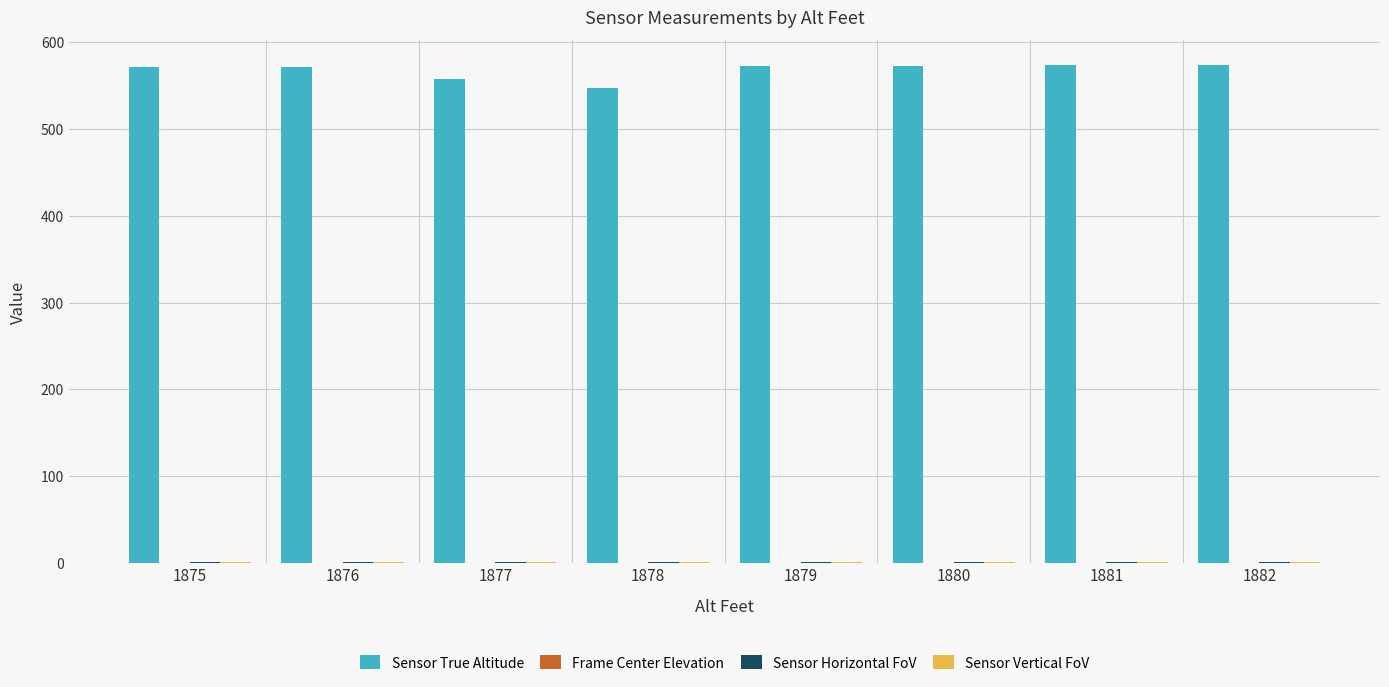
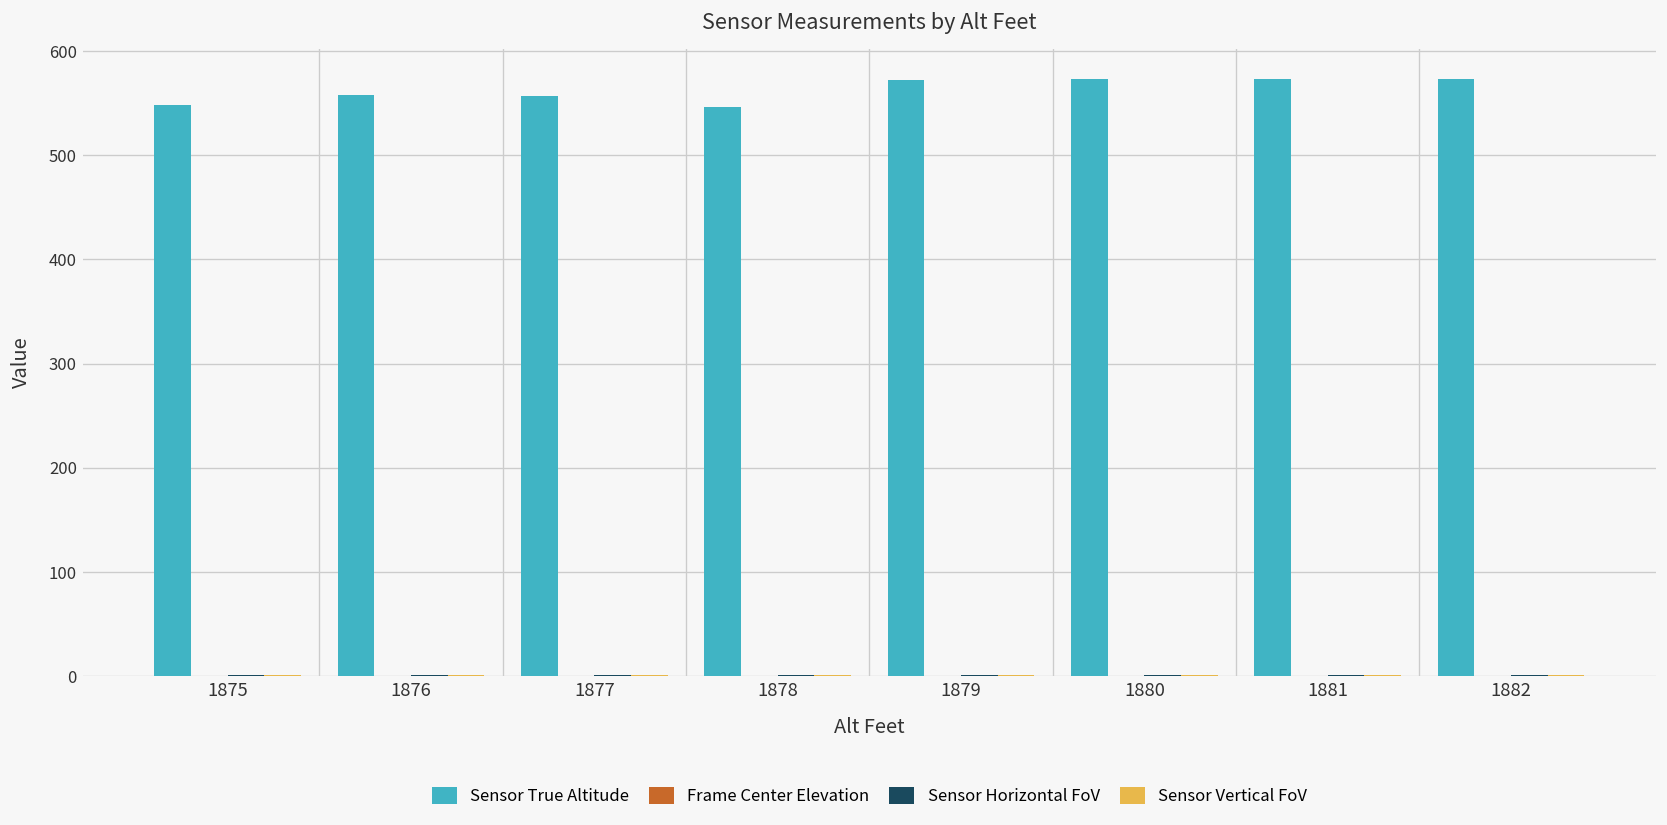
  {
    "Sensor True Altitude": {
-     "1875": 570,
-     "1876": 570,
+     "1875": 550,
+     "1876": 560,
      "1877": 560,
      "1878": 550,
      "1879": 570,
      "1880": 570,
      "1881": 570,
      "1882": 570
    },
    "Frame Center Elevation": {
      "1875": 0,
      "1876": 0,
      "1877": 0,
      "1878": 0,
      "1879": 0,
      "1880": 0,
      "1881": 0,
      "1882": 0
    }
  }
